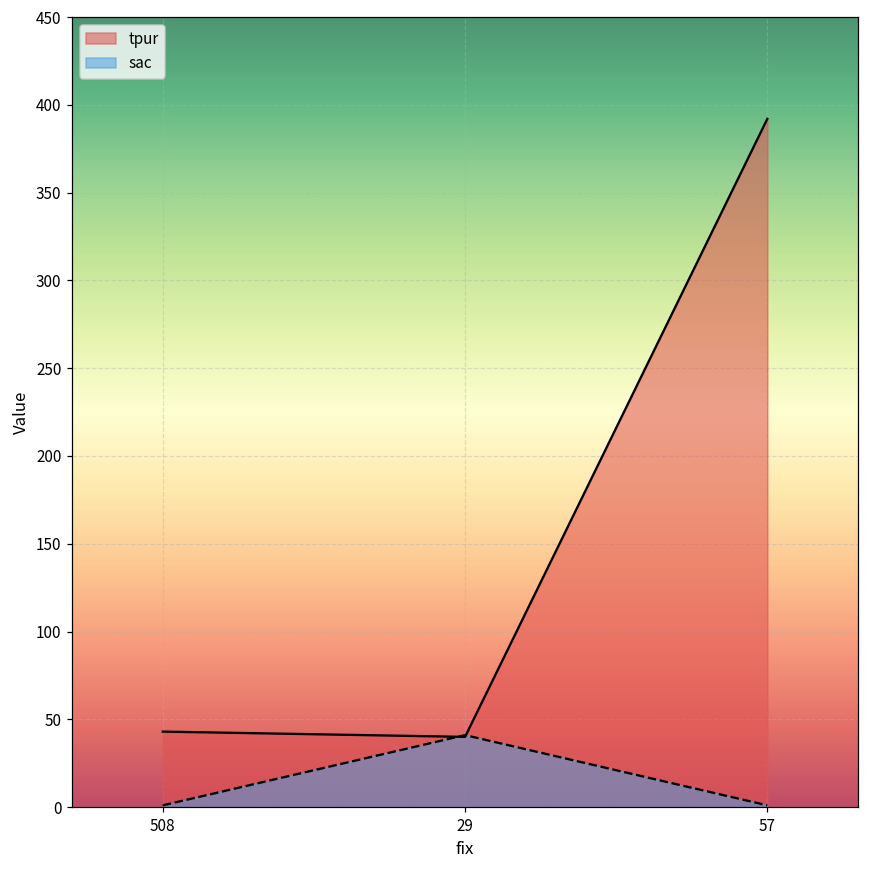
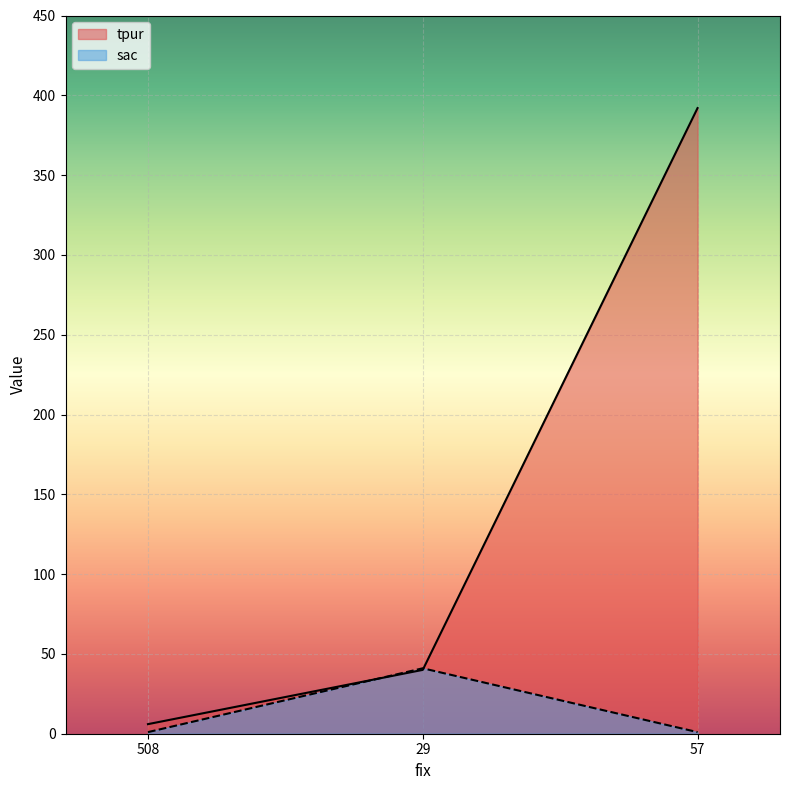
  {
    "tpur": {
-     "508": 43,
+     "508": 6,
      "57": 392
    },
    "sac": {
      "508": 1,
      "57": 1
    }
  }
